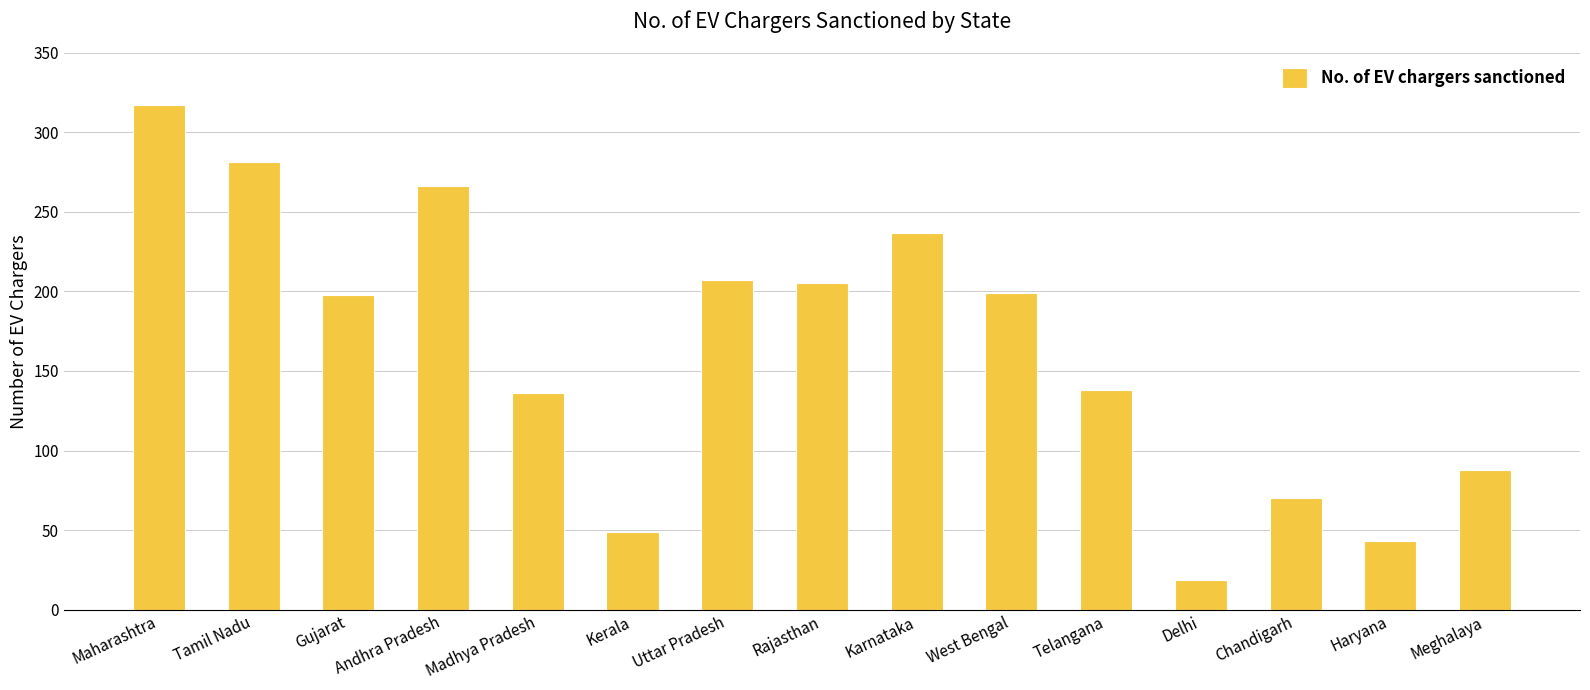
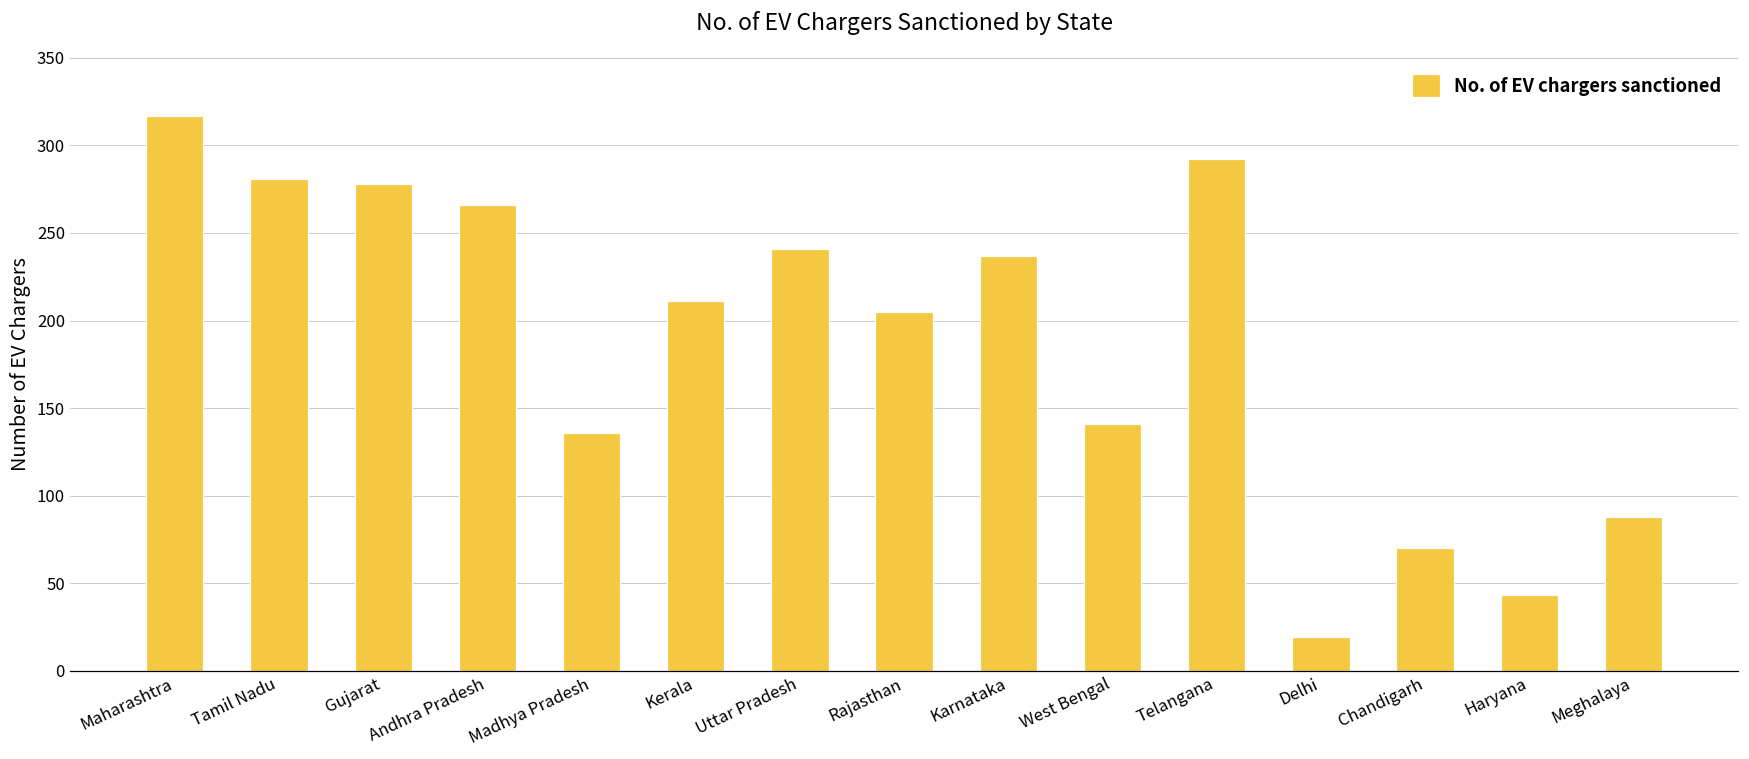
  {
    "Maharashtra": 317,
    "Tamil Nadu": 281,
-   "Gujarat": 198,
+   "Gujarat": 278,
    "Andhra Pradesh": 266,
    "Madhya Pradesh": 136,
-   "Kerala": 49,
-   "Uttar Pradesh": 207,
+   "Kerala": 211,
+   "Uttar Pradesh": 241,
    "Rajasthan": 205,
    "Karnataka": 237,
-   "West Bengal": 199,
-   "Telangana": 138,
+   "West Bengal": 141,
+   "Telangana": 292,
    "Delhi": 19,
    "Chandigarh": 70,
    "Haryana": 43,
    "Meghalaya": 88
  }
